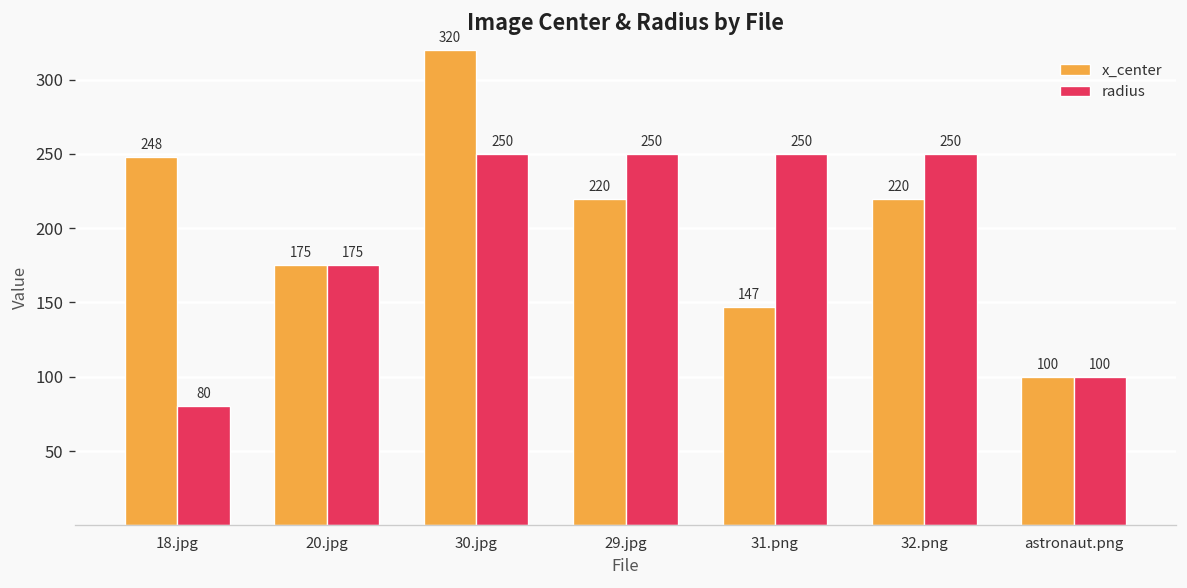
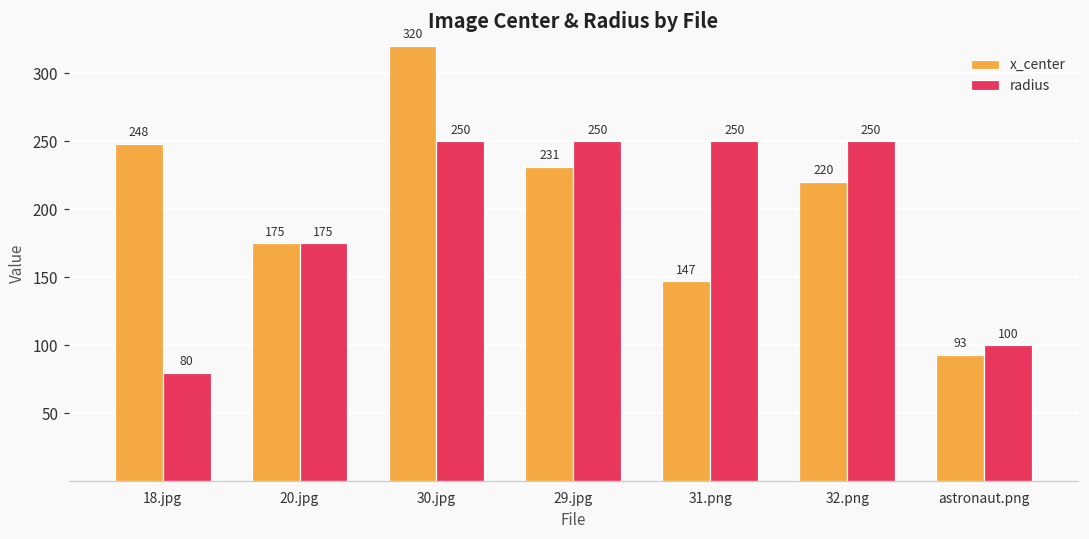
  {
    "x_center": {
      "18.jpg": 248,
      "20.jpg": 175,
      "30.jpg": 320,
-     "29.jpg": 220,
+     "29.jpg": 231,
      "31.png": 147,
      "32.png": 220,
-     "astronaut.png": 100
+     "astronaut.png": 93
    },
    "radius": {
      "18.jpg": 80,
      "20.jpg": 175,
      "30.jpg": 250,
      "29.jpg": 250,
      "31.png": 250,
      "32.png": 250,
      "astronaut.png": 100
    }
  }
